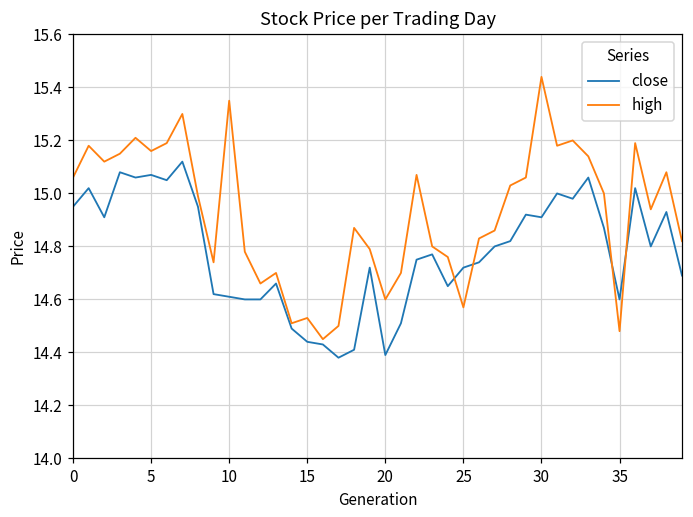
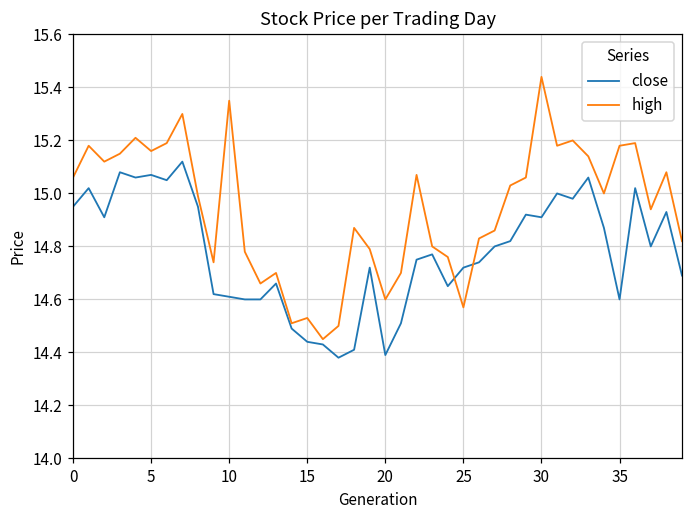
  {
    "close": {
      "0": 14.95,
      "5": 15.07,
      "10": 14.61,
      "15": 14.44,
      "20": 14.39,
      "25": 14.72,
      "30": 14.91,
      "35": 14.60
    },
    "high": {
      "0": 15.06,
      "5": 15.16,
      "10": 15.35,
      "15": 14.53,
      "20": 14.60,
      "25": 14.57,
      "30": 15.44,
-     "35": 14.48
+     "35": 15.18
    }
  }
